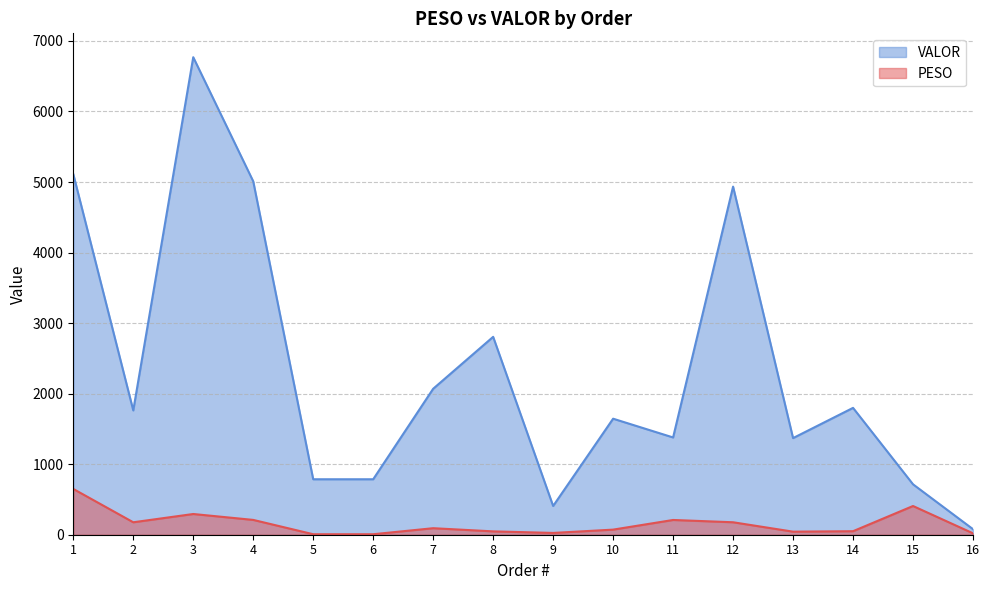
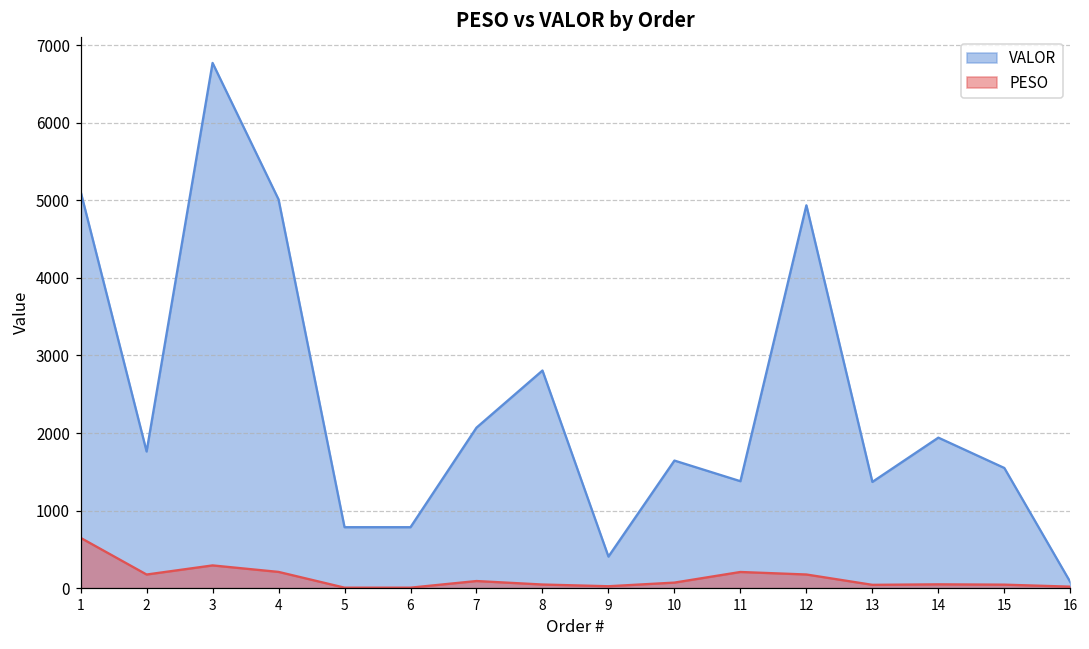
  {
    "VALOR": {
      "1": 5100,
      "2": 1800,
      "3": 6800,
      "4": 5000,
      "5": 800,
      "6": 800,
      "7": 2100,
      "8": 2800,
      "9": 400,
      "10": 1600,
      "11": 1400,
      "12": 4900,
      "13": 1400,
-     "14": 1800,
-     "15": 700,
+     "14": 1900,
+     "15": 1500,
      "16": 100
    },
    "PESO": {
      "1": 600,
      "2": 200,
      "3": 300,
      "4": 200,
      "5": 0,
      "6": 0,
      "7": 100,
      "8": 0,
      "9": 0,
      "10": 100,
      "11": 200,
      "12": 200,
      "13": 0,
      "14": 0,
-     "15": 400,
+     "15": 0,
      "16": 0
    }
  }
